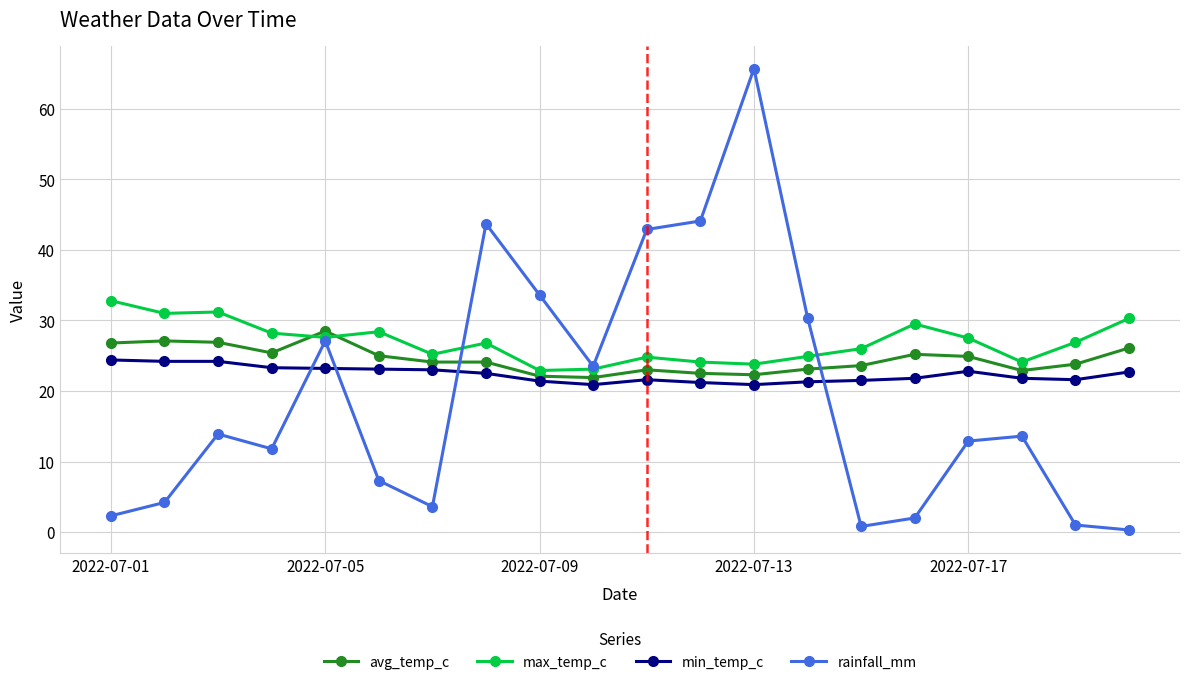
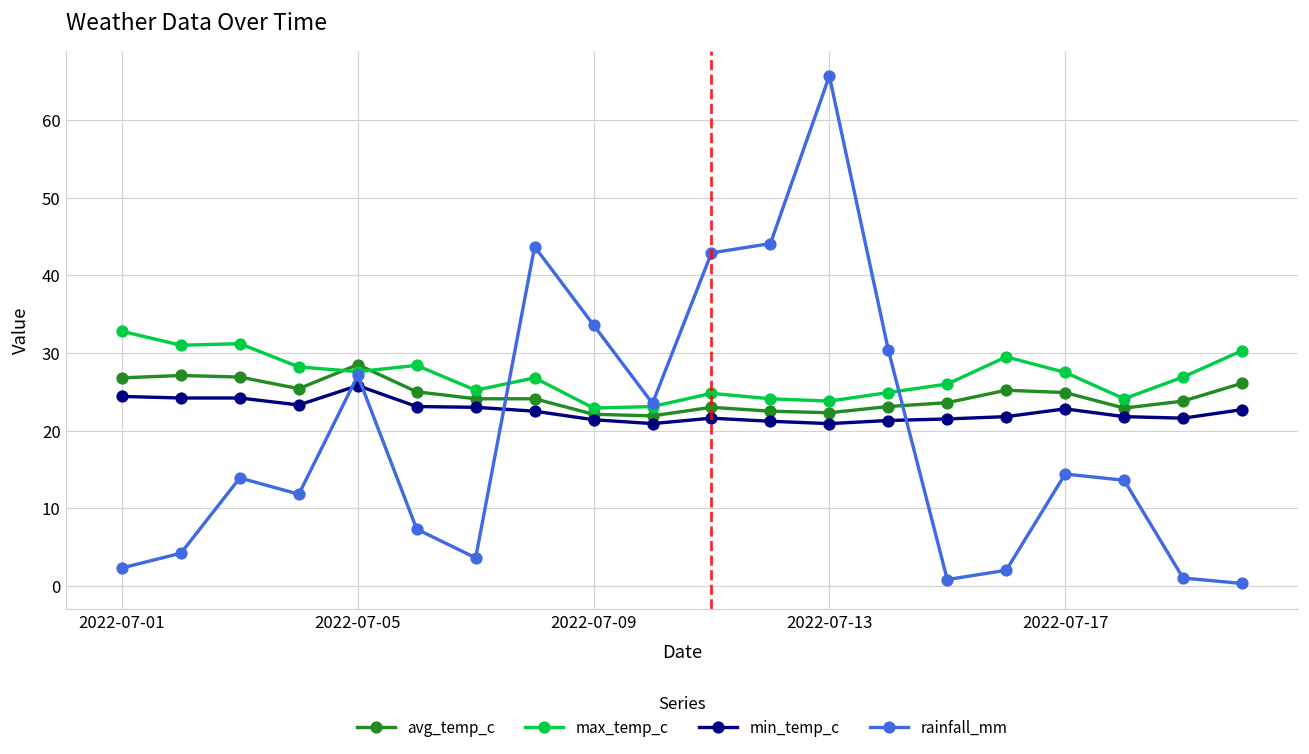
  {
    "avg_temp_c": {
      "2022-07-01": 27,
      "2022-07-05": 29,
      "2022-07-09": 22,
      "2022-07-13": 22,
      "2022-07-17": 25
    },
    "max_temp_c": {
      "2022-07-01": 33,
      "2022-07-05": 28,
      "2022-07-09": 23,
      "2022-07-13": 24,
      "2022-07-17": 28
    },
    "min_temp_c": {
      "2022-07-01": 24,
-     "2022-07-05": 23,
+     "2022-07-05": 26,
      "2022-07-09": 21,
      "2022-07-13": 21,
      "2022-07-17": 23
    },
    "rainfall_mm": {
      "2022-07-01": 2,
      "2022-07-05": 27,
      "2022-07-09": 34,
      "2022-07-13": 66,
-     "2022-07-17": 13
+     "2022-07-17": 14
    }
  }
